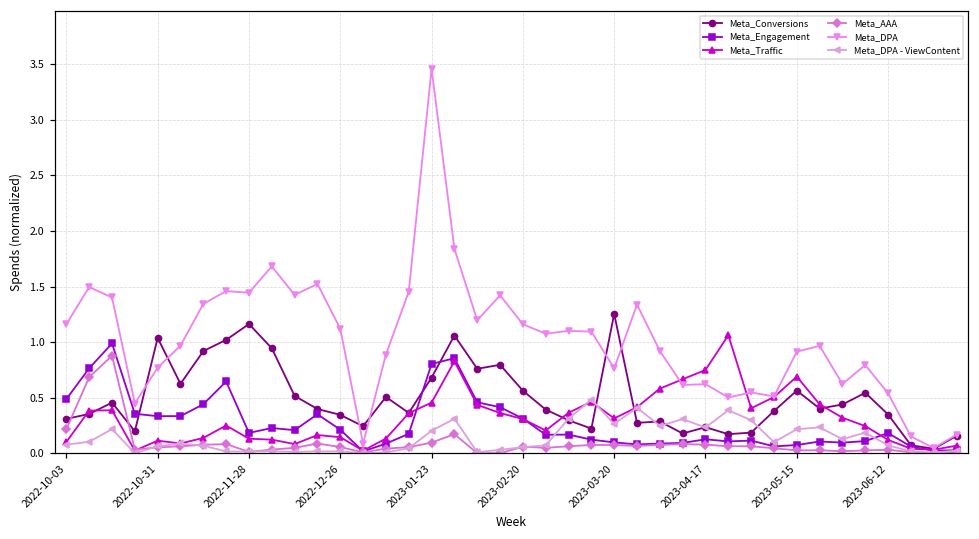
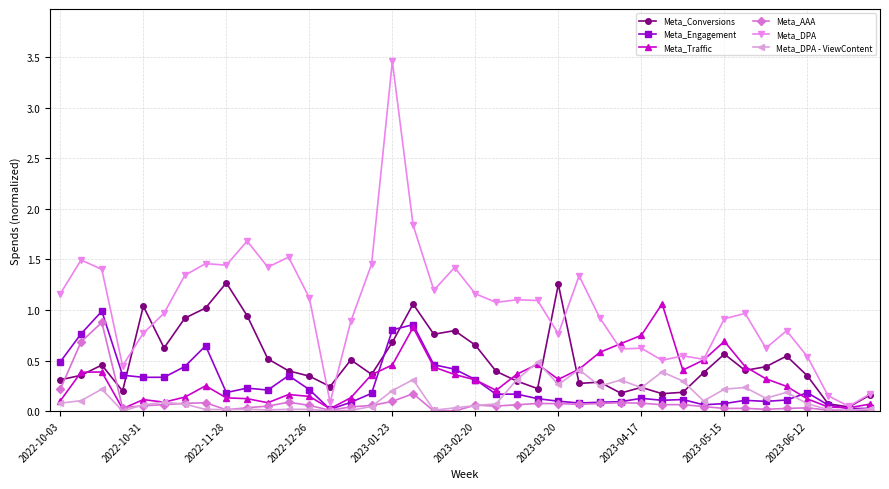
  {
    "Meta_Conversions": {
      "2022-10-03": 0.31,
      "2022-10-31": 1.04,
-     "2022-11-28": 1.16,
+     "2022-11-28": 1.27,
      "2022-12-26": 0.35,
      "2023-01-23": 0.68,
-     "2023-02-20": 0.56,
+     "2023-02-20": 0.65,
      "2023-03-20": 1.25,
      "2023-05-15": 0.56,
      "2023-06-12": 0.35
    }
  }
